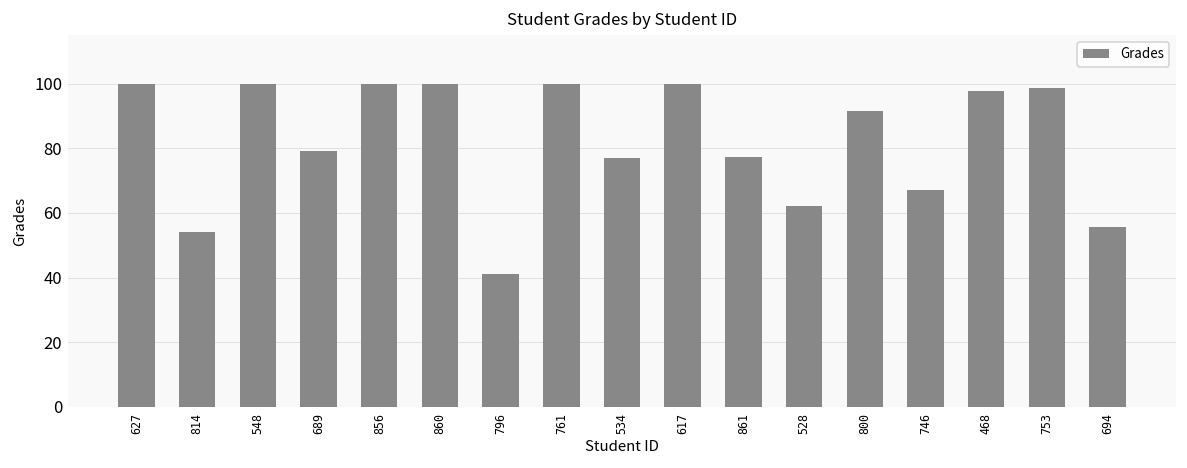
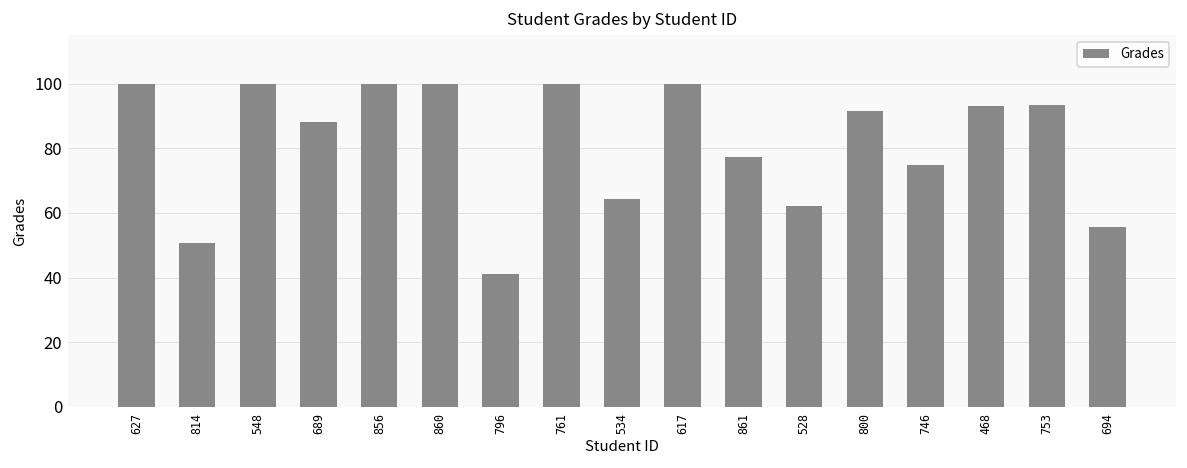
  {
    "627": 100,
-   "814": 54,
+   "814": 51,
    "548": 100,
-   "689": 79,
+   "689": 88,
    "856": 100,
    "860": 100,
    "796": 41,
    "761": 100,
-   "534": 77,
+   "534": 64,
    "617": 100,
    "861": 77,
    "528": 62,
    "800": 92,
-   "746": 67,
-   "468": 98,
-   "753": 99,
+   "746": 75,
+   "468": 93,
+   "753": 94,
    "694": 56
  }
